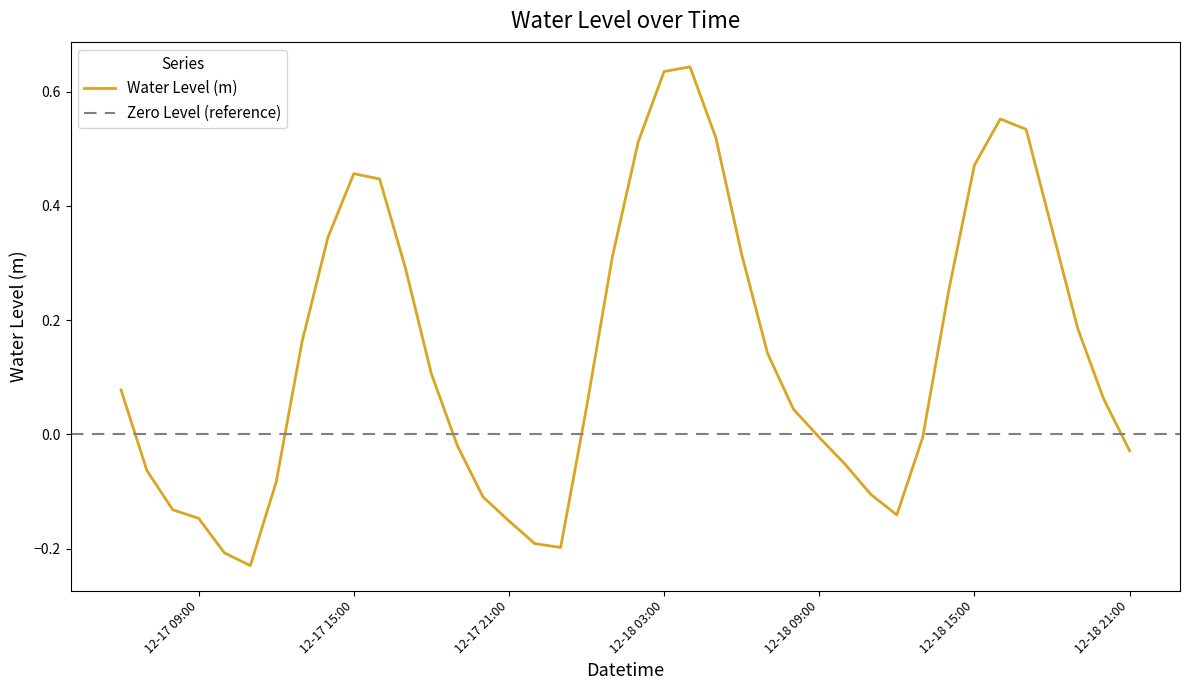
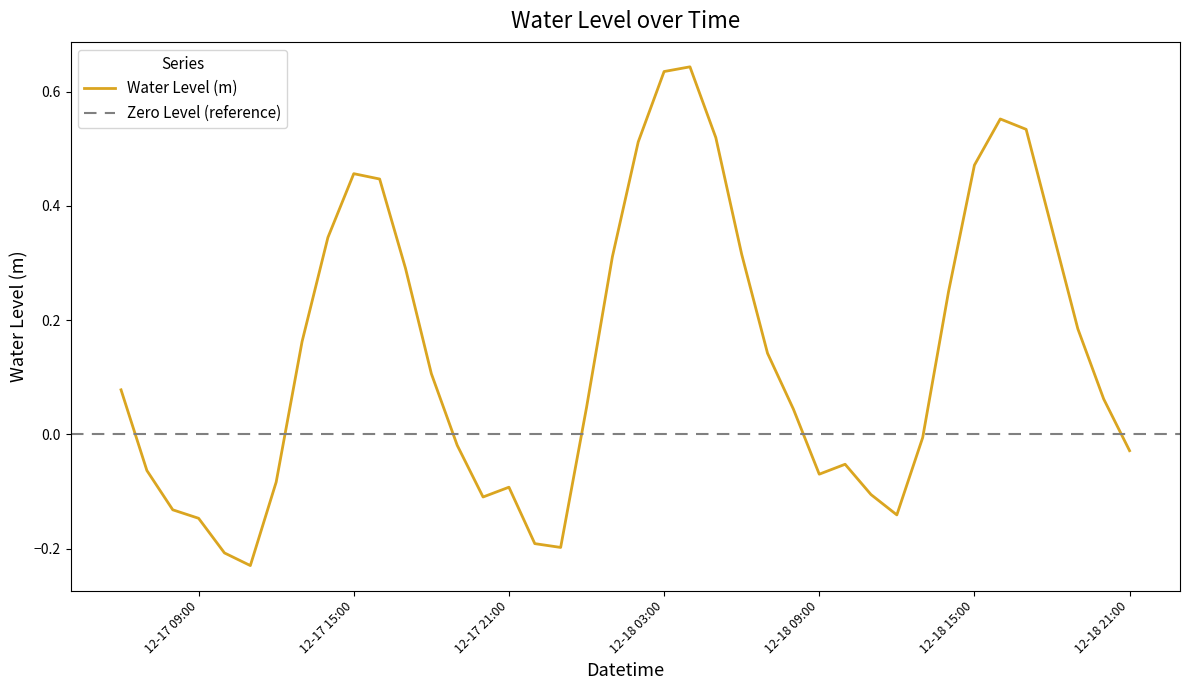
  {
    "12-17 09:00": -0.15,
    "12-17 15:00": 0.46,
-   "12-17 21:00": -0.15,
+   "12-17 21:00": -0.09,
    "12-18 03:00": 0.64,
-   "12-18 09:00": -0.01,
+   "12-18 09:00": -0.07,
    "12-18 15:00": 0.47,
    "12-18 21:00": -0.03
  }
